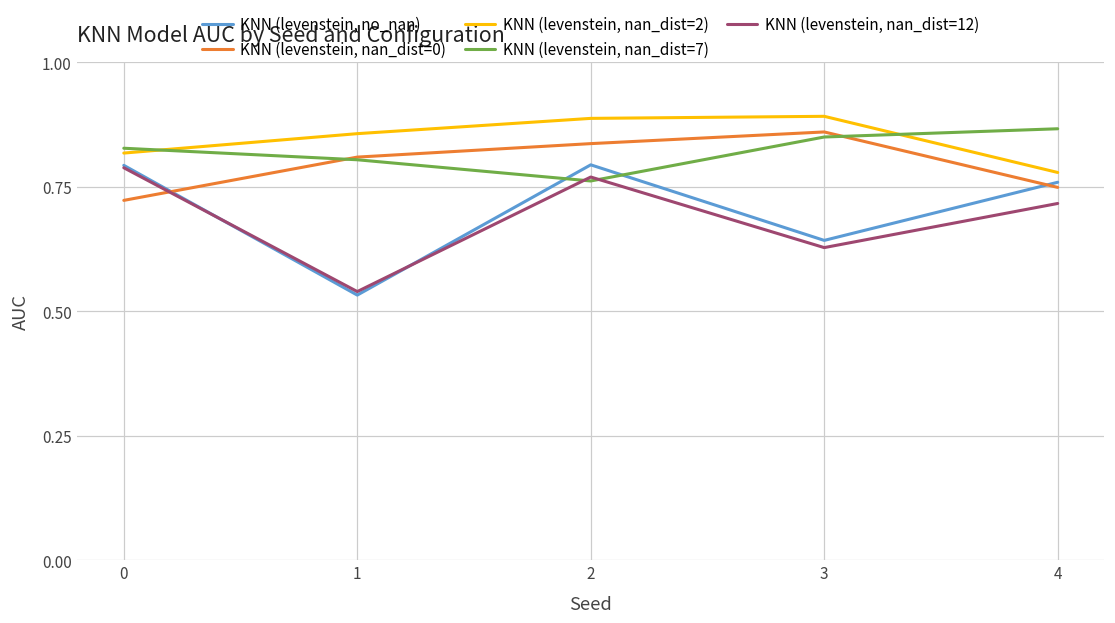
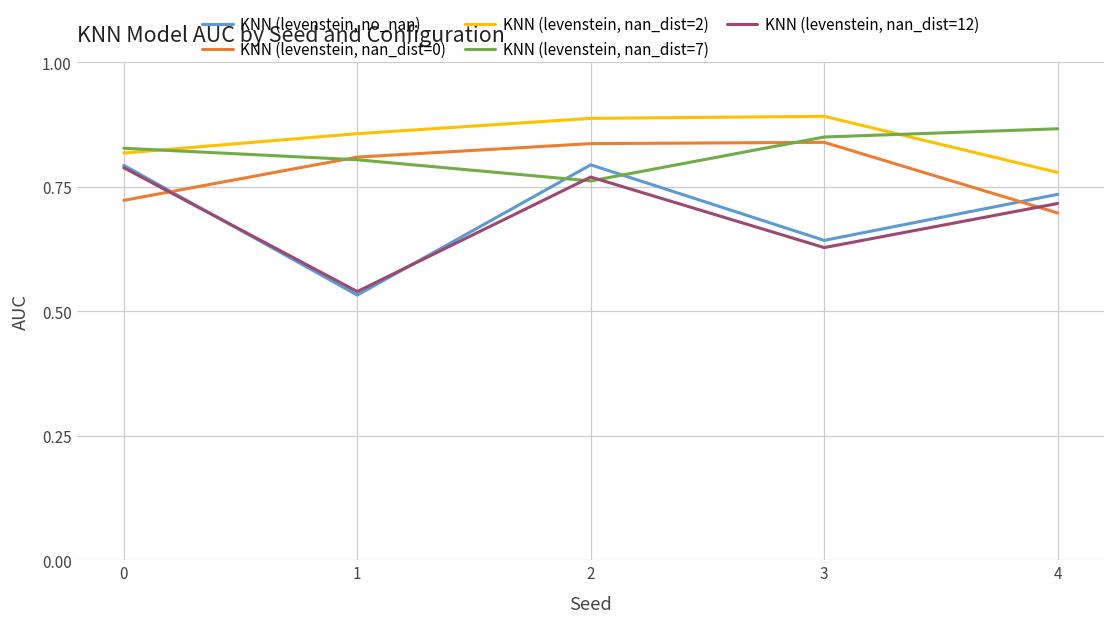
  {
    "KNN (levenstein, no_nan)": {
      "1": 0.53,
      "2": 0.79,
      "3": 0.64,
-     "4": 0.76
+     "4": 0.73
    },
    "KNN (levenstein, nan_dist=0)": {
      "0": 0.72,
      "2": 0.84,
-     "3": 0.86,
-     "4": 0.75
+     "3": 0.84,
+     "4": 0.70
    },
    "KNN (levenstein, nan_dist=2)": {
      "0": 0.82,
      "1": 0.86,
      "2": 0.89,
      "3": 0.89,
      "4": 0.78
    },
    "KNN (levenstein, nan_dist=7)": {
      "0": 0.83,
      "2": 0.76,
      "3": 0.85,
      "4": 0.87
    },
    "KNN (levenstein, nan_dist=12)": {
      "1": 0.54,
      "2": 0.77,
      "3": 0.63,
      "4": 0.72
    }
  }
